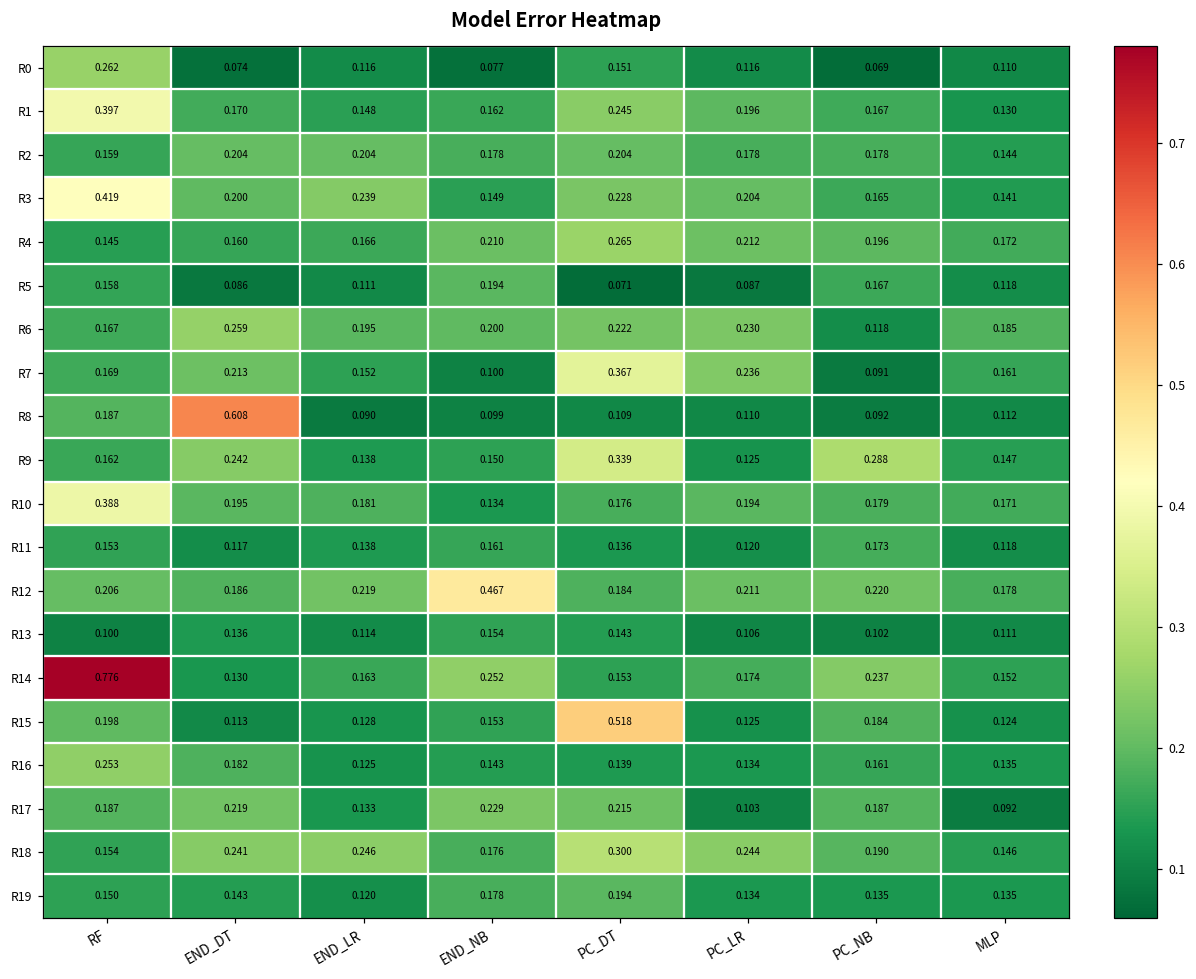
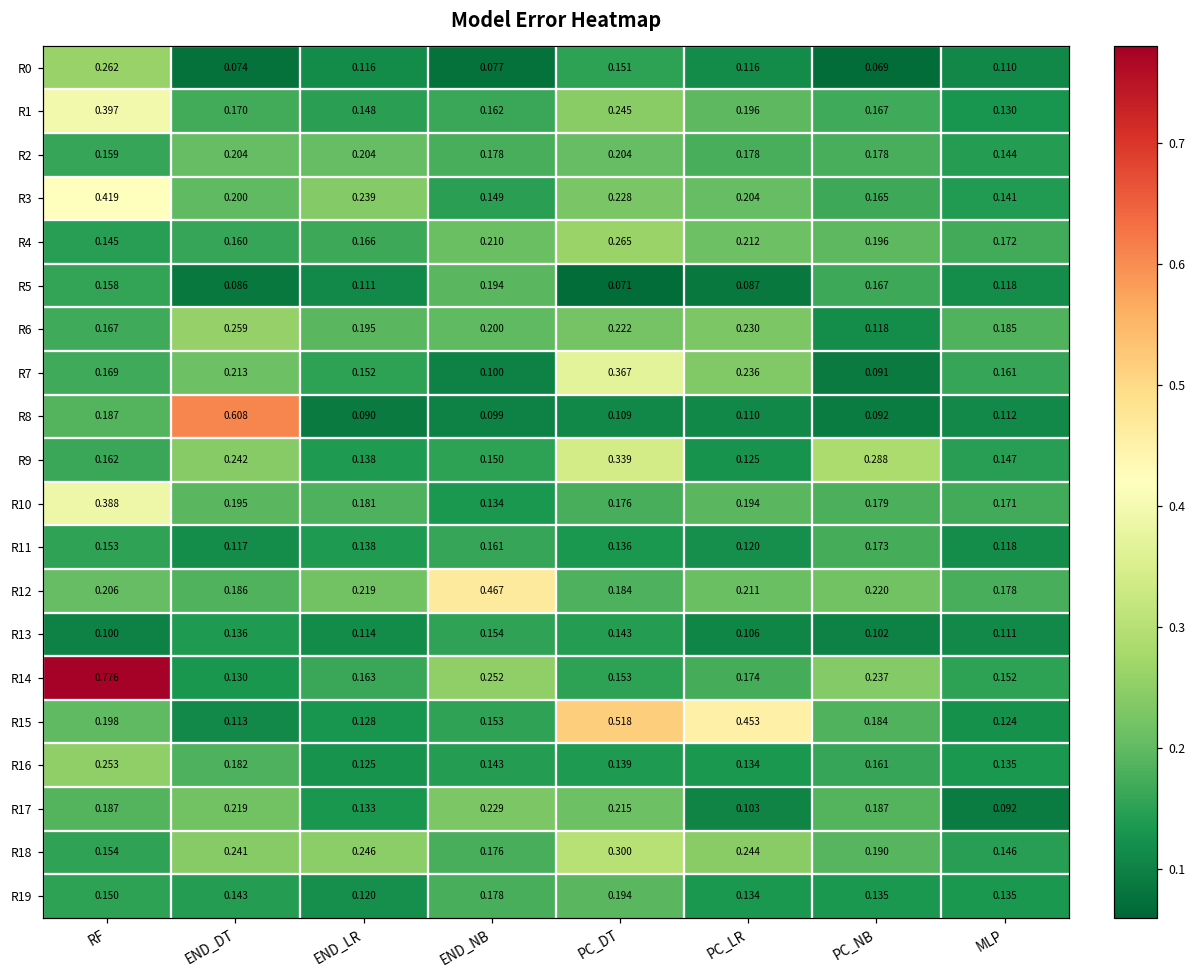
  {
    "R0": {
      "RF": 0.262,
      "END_DT": 0.074,
      "END_LR": 0.116,
      "END_NB": 0.077,
      "PC_DT": 0.151,
      "PC_LR": 0.116,
      "PC_NB": 0.069,
      "MLP": 0.110
    },
    "R1": {
      "RF": 0.397,
      "END_DT": 0.170,
      "END_LR": 0.148,
      "END_NB": 0.162,
      "PC_DT": 0.245,
      "PC_LR": 0.196,
      "PC_NB": 0.167,
      "MLP": 0.130
    },
    "R2": {
      "RF": 0.159,
      "END_DT": 0.204,
      "END_LR": 0.204,
      "END_NB": 0.178,
      "PC_DT": 0.204,
      "PC_LR": 0.178,
      "PC_NB": 0.178,
      "MLP": 0.144
    },
    "R3": {
      "RF": 0.419,
      "END_DT": 0.200,
      "END_LR": 0.239,
      "END_NB": 0.149,
      "PC_DT": 0.228,
      "PC_LR": 0.204,
      "PC_NB": 0.165,
      "MLP": 0.141
    },
    "R4": {
      "RF": 0.145,
      "END_DT": 0.160,
      "END_LR": 0.166,
      "END_NB": 0.210,
      "PC_DT": 0.265,
      "PC_LR": 0.212,
      "PC_NB": 0.196,
      "MLP": 0.172
    },
    "R5": {
      "RF": 0.158,
      "END_DT": 0.086,
      "END_LR": 0.111,
      "END_NB": 0.194,
      "PC_DT": 0.071,
      "PC_LR": 0.087,
      "PC_NB": 0.167,
      "MLP": 0.118
    },
    "R6": {
      "RF": 0.167,
      "END_DT": 0.259,
      "END_LR": 0.195,
      "END_NB": 0.200,
      "PC_DT": 0.222,
      "PC_LR": 0.230,
      "PC_NB": 0.118,
      "MLP": 0.185
    },
    "R7": {
      "RF": 0.169,
      "END_DT": 0.213,
      "END_LR": 0.152,
      "END_NB": 0.100,
      "PC_DT": 0.367,
      "PC_LR": 0.236,
      "PC_NB": 0.091,
      "MLP": 0.161
    },
    "R8": {
      "RF": 0.187,
      "END_DT": 0.608,
      "END_LR": 0.090,
      "END_NB": 0.099,
      "PC_DT": 0.109,
      "PC_LR": 0.110,
      "PC_NB": 0.092,
      "MLP": 0.112
    },
    "R9": {
      "RF": 0.162,
      "END_DT": 0.242,
      "END_LR": 0.138,
      "END_NB": 0.150,
      "PC_DT": 0.339,
      "PC_LR": 0.125,
      "PC_NB": 0.288,
      "MLP": 0.147
    },
    "R10": {
      "RF": 0.388,
      "END_DT": 0.195,
      "END_LR": 0.181,
      "END_NB": 0.134,
      "PC_DT": 0.176,
      "PC_LR": 0.194,
      "PC_NB": 0.179,
      "MLP": 0.171
    },
    "R11": {
      "RF": 0.153,
      "END_DT": 0.117,
      "END_LR": 0.138,
      "END_NB": 0.161,
      "PC_DT": 0.136,
      "PC_LR": 0.120,
      "PC_NB": 0.173,
      "MLP": 0.118
    },
    "R12": {
      "RF": 0.206,
      "END_DT": 0.186,
      "END_LR": 0.219,
      "END_NB": 0.467,
      "PC_DT": 0.184,
      "PC_LR": 0.211,
      "PC_NB": 0.220,
      "MLP": 0.178
    },
    "R13": {
      "RF": 0.100,
      "END_DT": 0.136,
      "END_LR": 0.114,
      "END_NB": 0.154,
      "PC_DT": 0.143,
      "PC_LR": 0.106,
      "PC_NB": 0.102,
      "MLP": 0.111
    },
    "R14": {
      "RF": 0.776,
      "END_DT": 0.130,
      "END_LR": 0.163,
      "END_NB": 0.252,
      "PC_DT": 0.153,
      "PC_LR": 0.174,
      "PC_NB": 0.237,
      "MLP": 0.152
    },
    "R15": {
      "RF": 0.198,
      "END_DT": 0.113,
      "END_LR": 0.128,
      "END_NB": 0.153,
      "PC_DT": 0.518,
-     "PC_LR": 0.125,
+     "PC_LR": 0.453,
      "PC_NB": 0.184,
      "MLP": 0.124
    },
    "R16": {
      "RF": 0.253,
      "END_DT": 0.182,
      "END_LR": 0.125,
      "END_NB": 0.143,
      "PC_DT": 0.139,
      "PC_LR": 0.134,
      "PC_NB": 0.161,
      "MLP": 0.135
    },
    "R17": {
      "RF": 0.187,
      "END_DT": 0.219,
      "END_LR": 0.133,
      "END_NB": 0.229,
      "PC_DT": 0.215,
      "PC_LR": 0.103,
      "PC_NB": 0.187,
      "MLP": 0.092
    },
    "R18": {
      "RF": 0.154,
      "END_DT": 0.241,
      "END_LR": 0.246,
      "END_NB": 0.176,
      "PC_DT": 0.300,
      "PC_LR": 0.244,
      "PC_NB": 0.190,
      "MLP": 0.146
    },
    "R19": {
      "RF": 0.150,
      "END_DT": 0.143,
      "END_LR": 0.120,
      "END_NB": 0.178,
      "PC_DT": 0.194,
      "PC_LR": 0.134,
      "PC_NB": 0.135,
      "MLP": 0.135
    }
  }
